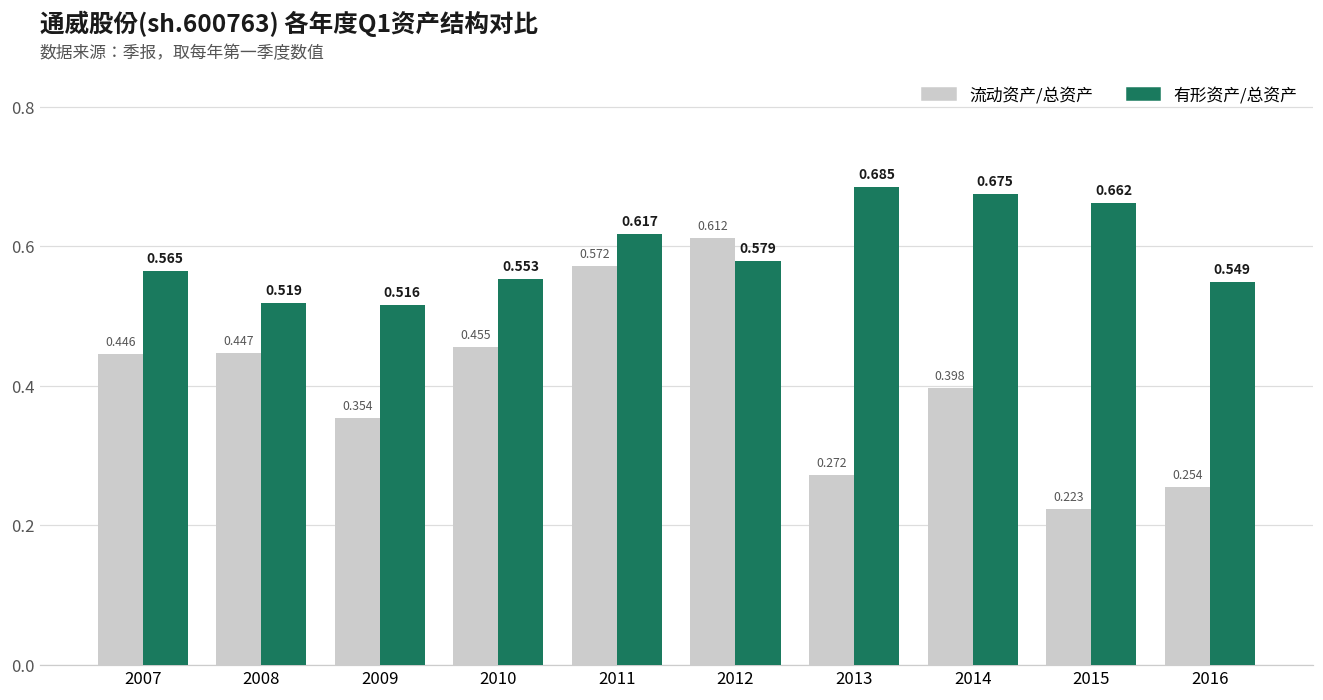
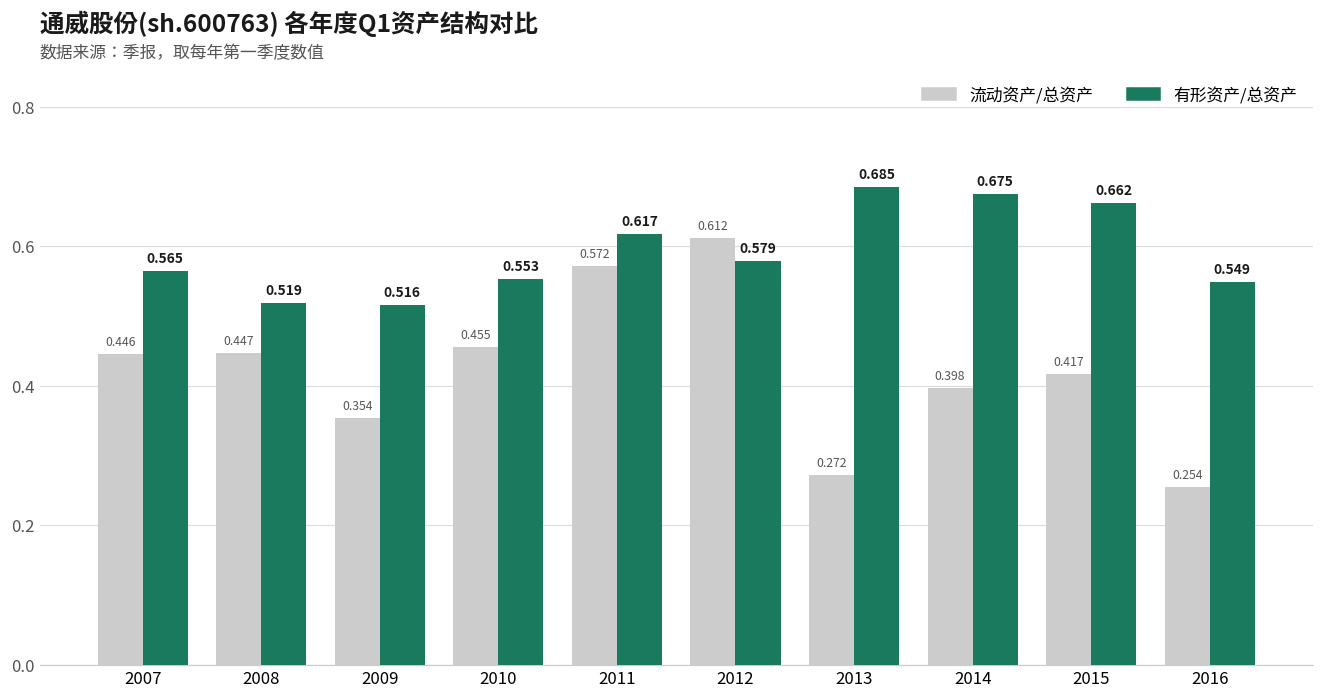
  {
    "流动资产/总资产": {
      "2007": 0.446,
      "2008": 0.447,
      "2009": 0.354,
      "2010": 0.455,
      "2011": 0.572,
      "2012": 0.612,
      "2013": 0.272,
      "2014": 0.398,
-     "2015": 0.223,
+     "2015": 0.417,
      "2016": 0.254
    },
    "有形资产/总资产": {
      "2007": 0.565,
      "2008": 0.519,
      "2009": 0.516,
      "2010": 0.553,
      "2011": 0.617,
      "2012": 0.579,
      "2013": 0.685,
      "2014": 0.675,
      "2015": 0.662,
      "2016": 0.549
    }
  }
